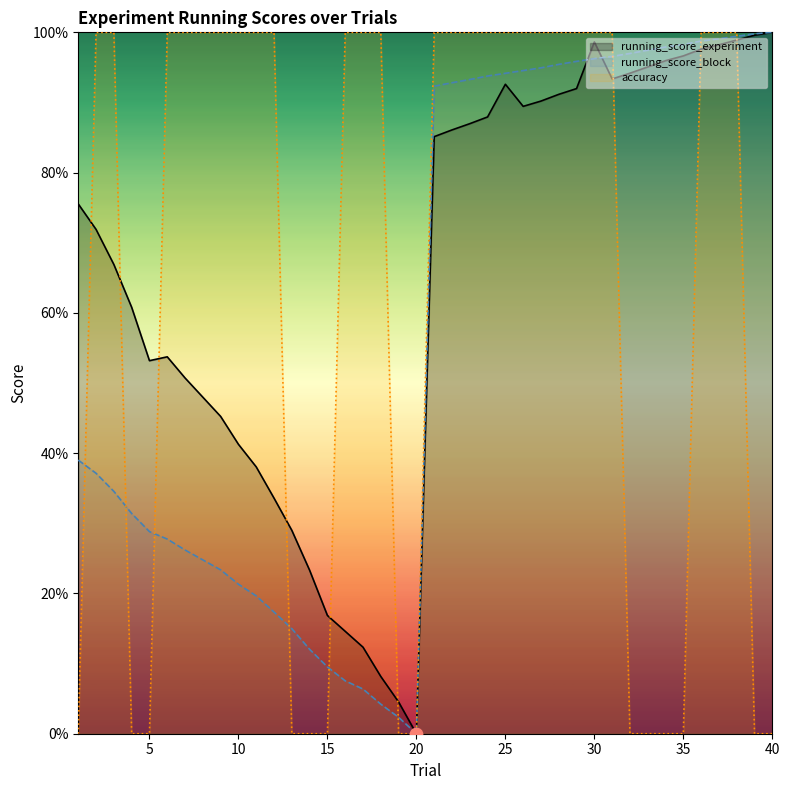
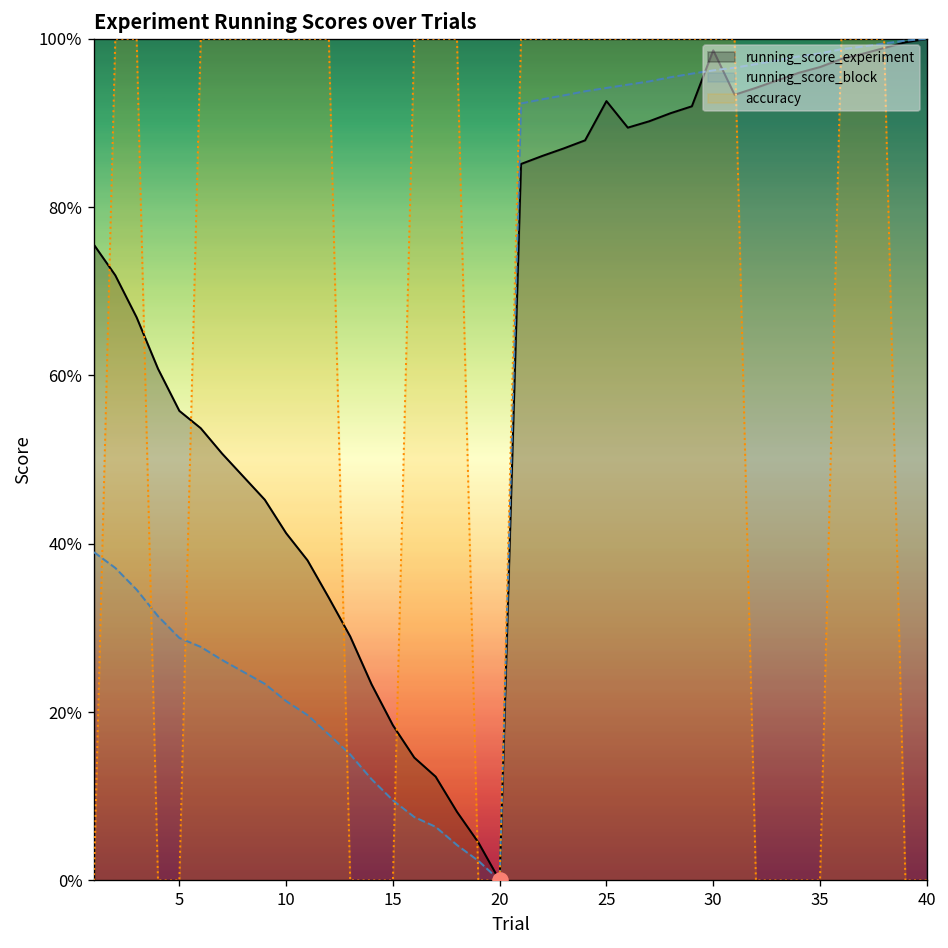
  {
    "running_score_experiment": {
-     "5": "53%",
+     "5": "56%",
      "10": "41%",
-     "15": "17%",
+     "15": "18%",
      "25": "93%"
    }
  }
